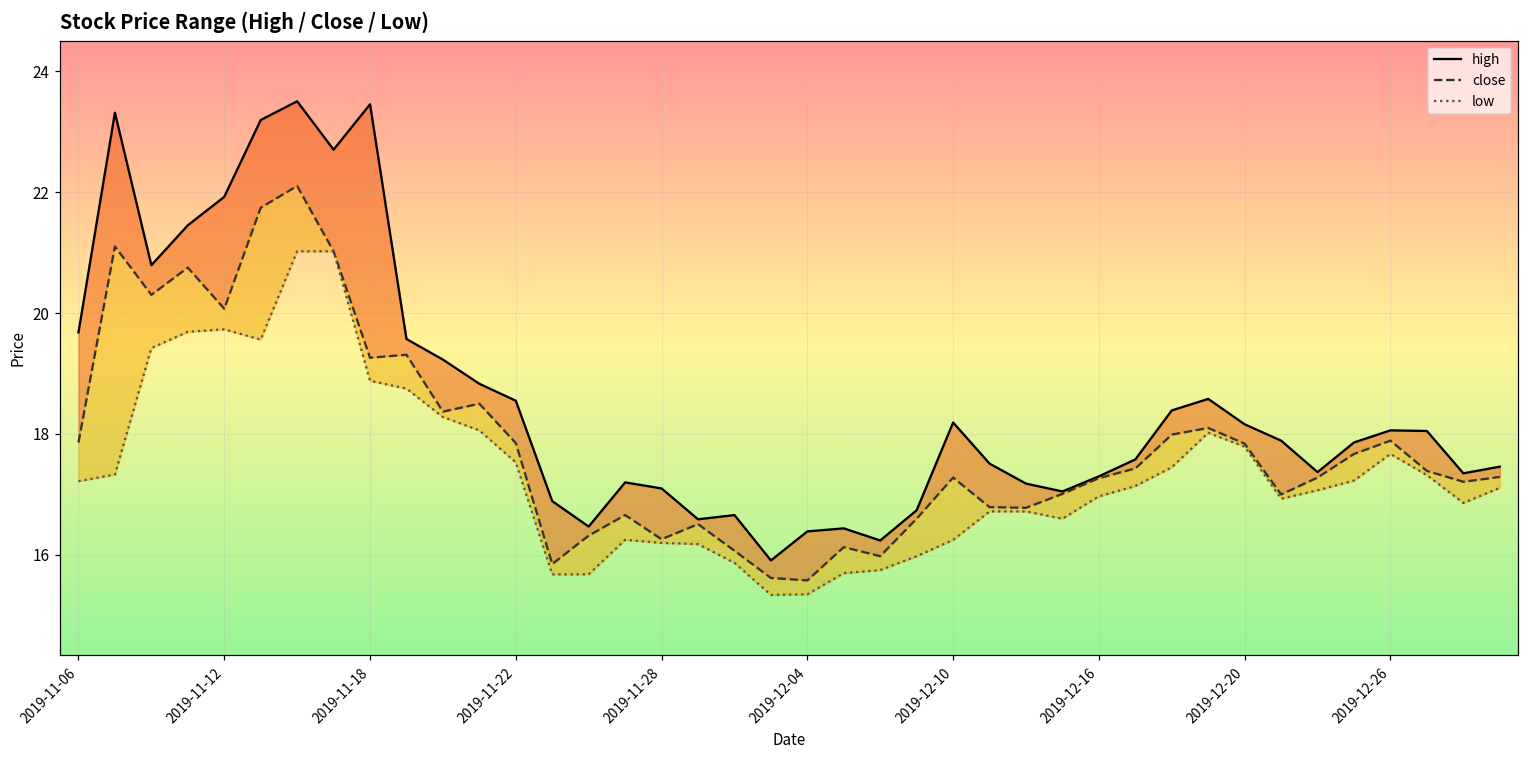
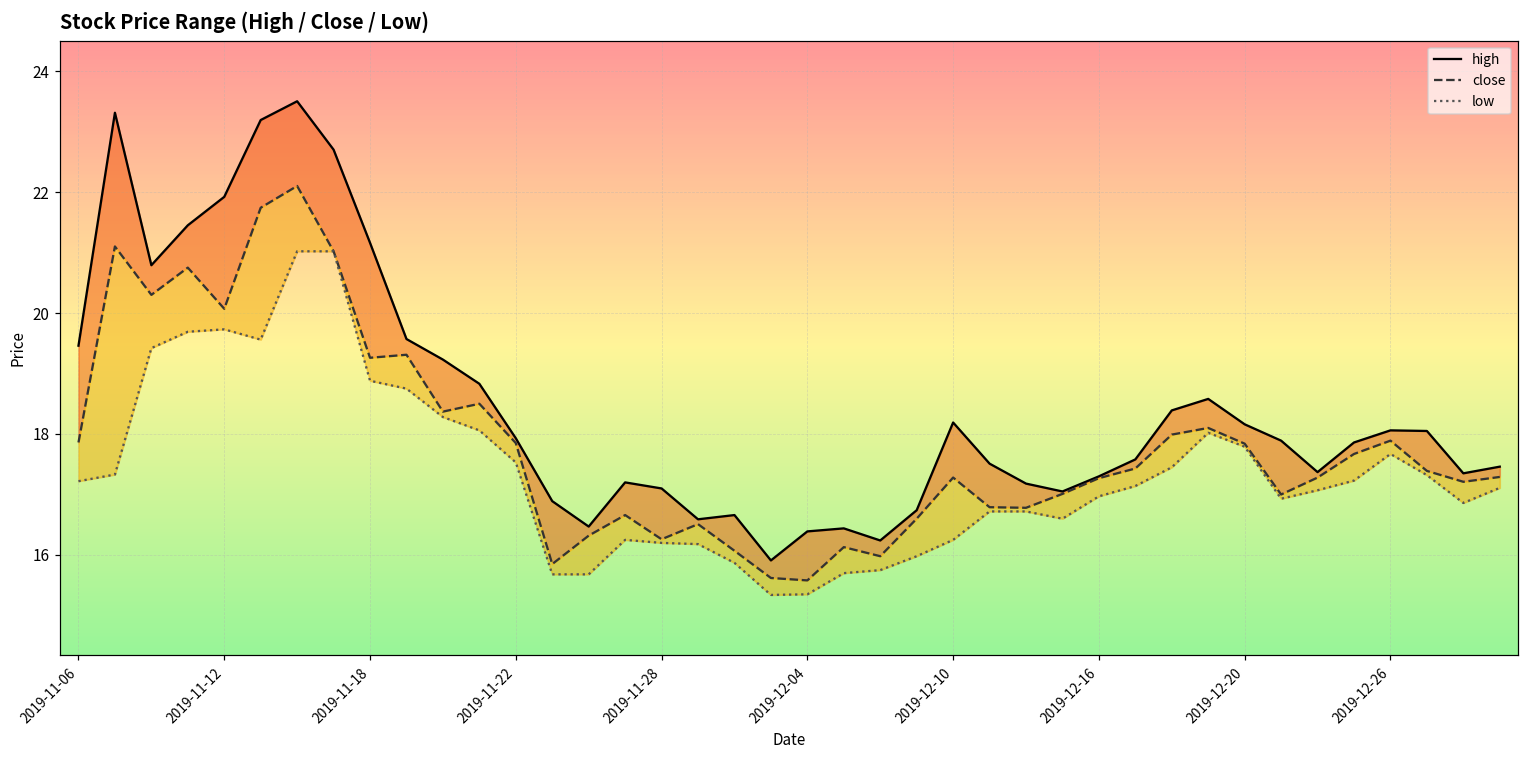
  {
    "high": {
-     "2019-11-06": 19.7,
+     "2019-11-06": 19.5,
      "2019-11-12": 21.9,
-     "2019-11-18": 23.5,
-     "2019-11-22": 18.6,
+     "2019-11-18": 21.2,
+     "2019-11-22": 17.9,
      "2019-11-28": 17.1,
      "2019-12-04": 16.4,
      "2019-12-10": 18.2,
      "2019-12-20": 18.2,
      "2019-12-26": 18.1
    }
  }
